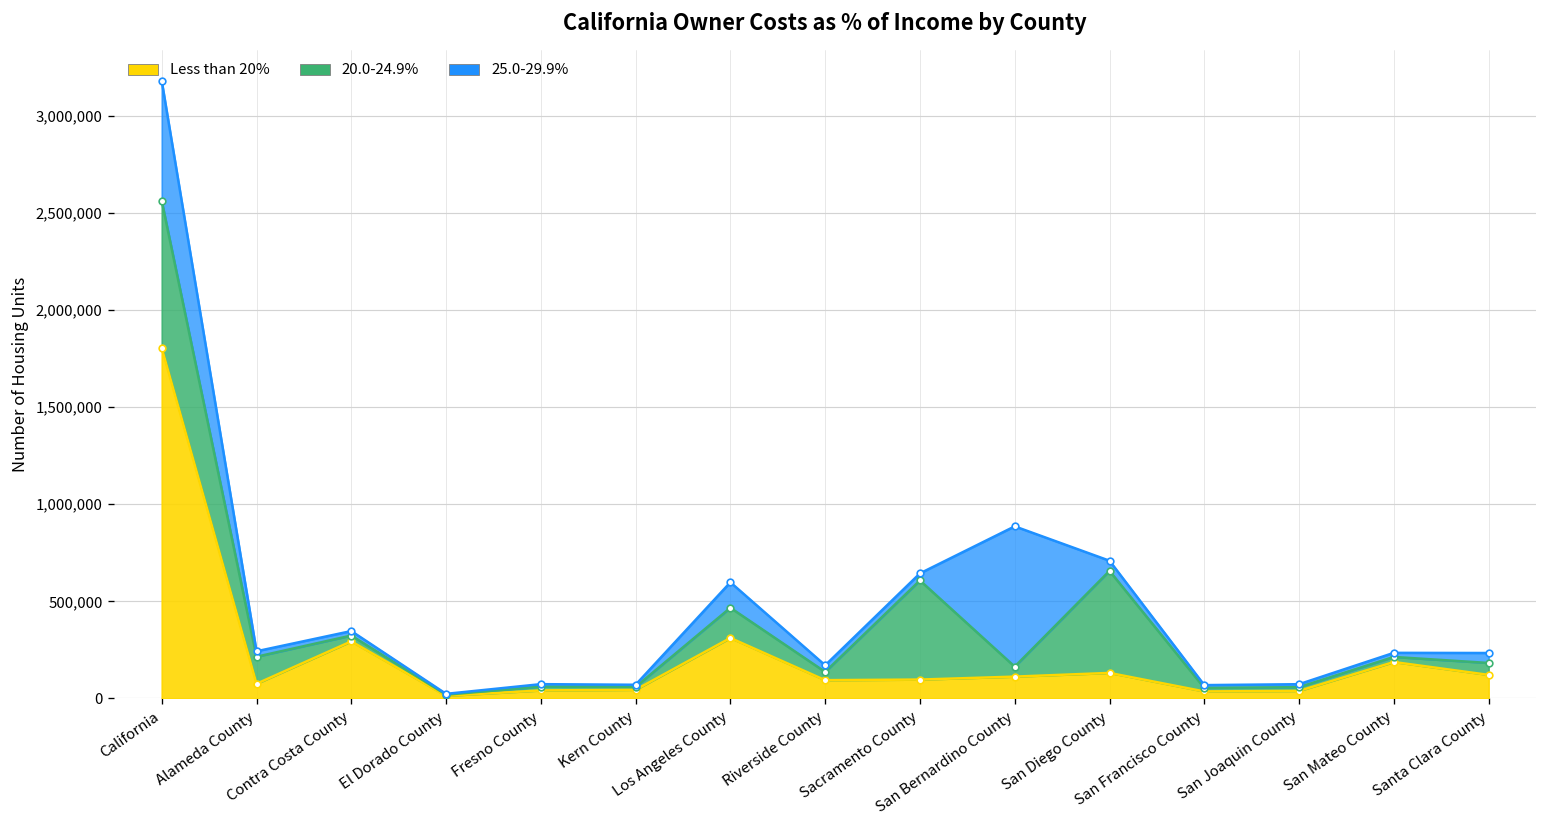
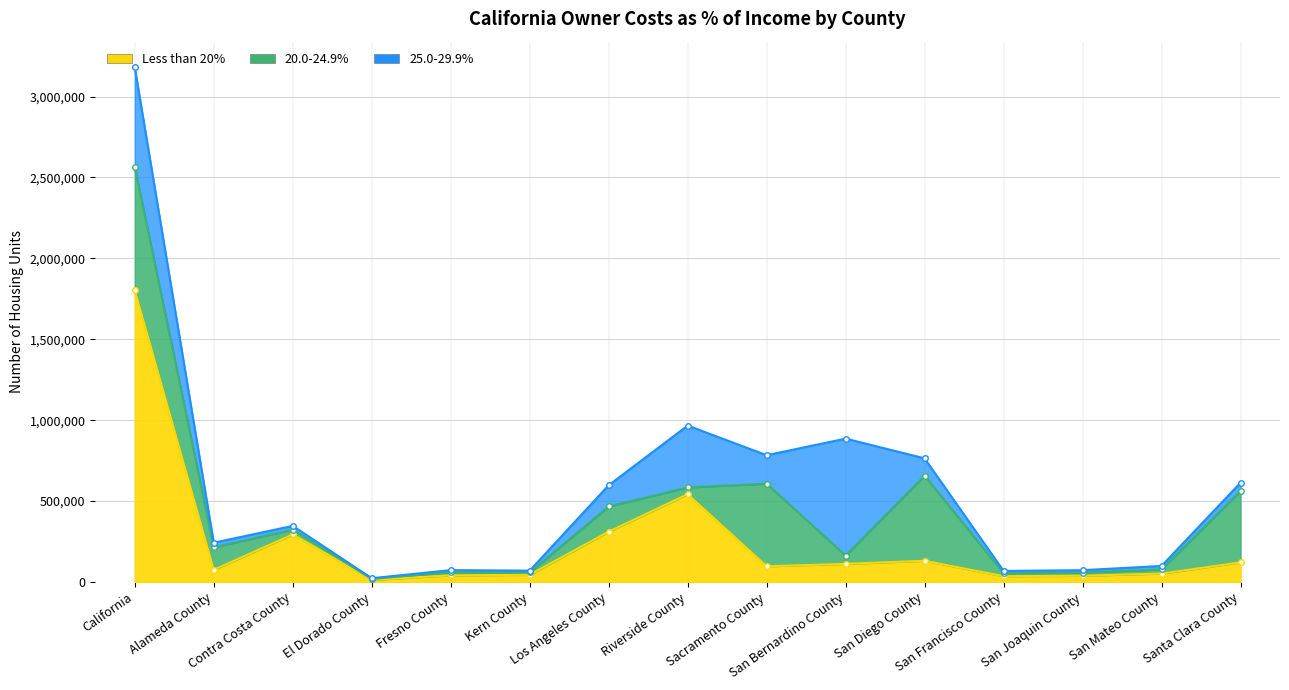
  {
    "Less than 20%": {
      "California": "1,800,000",
      "Alameda County": "80,000",
      "Contra Costa County": "290,000",
      "Fresno County": "40,000",
      "Los Angeles County": "310,000",
-     "Riverside County": "90,000",
+     "Riverside County": "540,000",
      "Sacramento County": "100,000",
      "San Bernardino County": "110,000",
      "San Diego County": "130,000",
      "San Francisco County": "40,000",
      "San Joaquin County": "40,000",
-     "San Mateo County": "190,000",
+     "San Mateo County": "50,000",
      "Santa Clara County": "120,000"
    },
    "20.0-24.9%": {
      "California": "760,000",
      "Alameda County": "140,000",
      "Contra Costa County": "30,000",
      "Los Angeles County": "160,000",
      "Riverside County": "40,000",
      "Sacramento County": "510,000",
      "San Bernardino County": "50,000",
      "San Diego County": "530,000",
      "San Mateo County": "30,000",
-     "Santa Clara County": "60,000"
+     "Santa Clara County": "440,000"
    },
    "25.0-29.9%": {
      "California": "620,000",
      "Alameda County": "30,000",
      "Contra Costa County": "20,000",
      "Los Angeles County": "130,000",
-     "Riverside County": "30,000",
-     "Sacramento County": "40,000",
+     "Riverside County": "380,000",
+     "Sacramento County": "180,000",
      "San Bernardino County": "720,000",
-     "San Diego County": "50,000",
+     "San Diego County": "110,000",
      "San Mateo County": "20,000",
      "Santa Clara County": "50,000"
    }
  }
